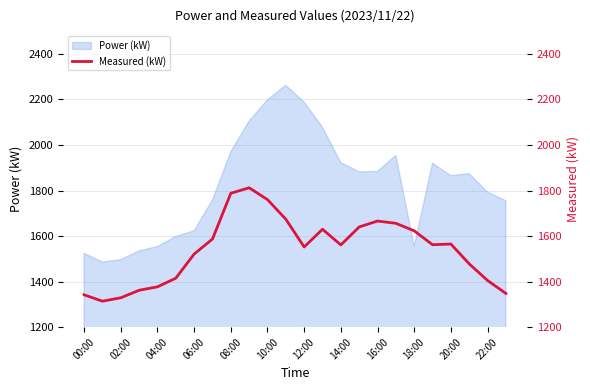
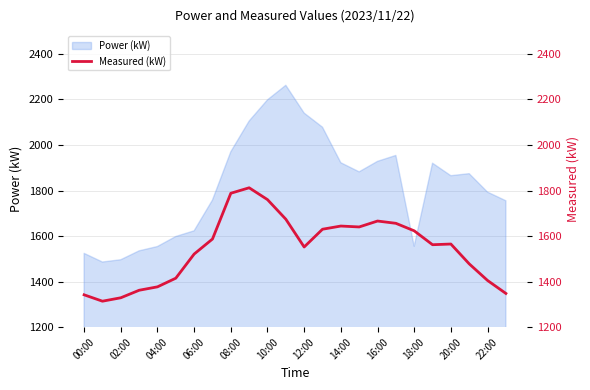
  {
    "Power (kW)": {
      "00:00": 1520,
      "02:00": 1500,
      "04:00": 1550,
      "06:00": 1620,
      "08:00": 1970,
      "10:00": 2200,
-     "12:00": 2190,
+     "12:00": 2140,
      "14:00": 1920,
-     "16:00": 1880,
+     "16:00": 1930,
      "18:00": 1560,
      "20:00": 1870,
      "22:00": 1790
    },
    "Measured (kW)": {
      "00:00": 1340,
      "02:00": 1330,
      "04:00": 1380,
      "06:00": 1520,
      "08:00": 1790,
      "10:00": 1760,
      "12:00": 1550,
-     "14:00": 1560,
+     "14:00": 1640,
      "16:00": 1670,
      "18:00": 1620,
      "20:00": 1570,
      "22:00": 1410
    }
  }
